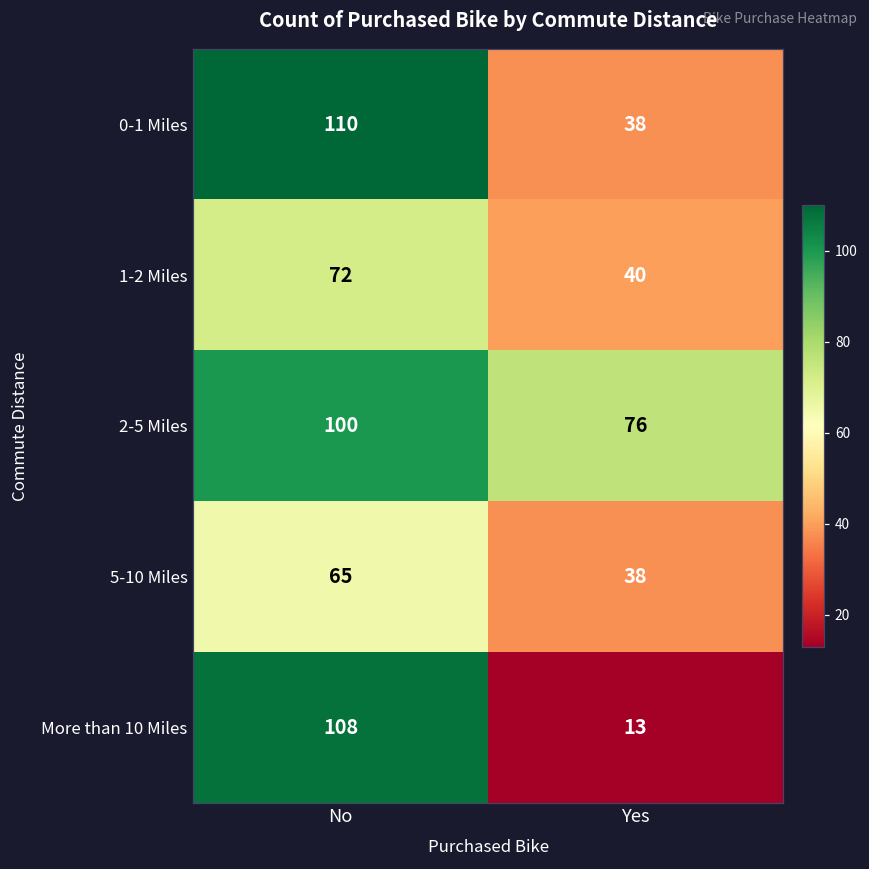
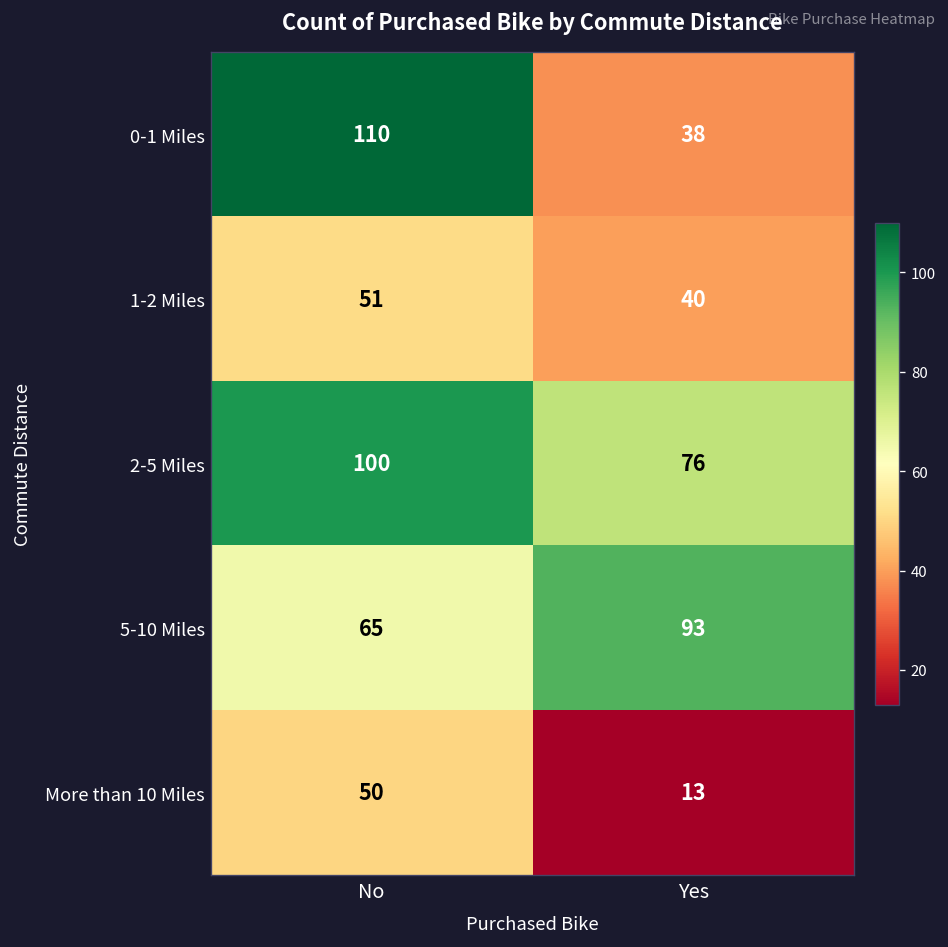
  {
    "0-1 Miles": {
      "No": 110,
      "Yes": 38
    },
    "1-2 Miles": {
-     "No": 72,
+     "No": 51,
      "Yes": 40
    },
    "2-5 Miles": {
      "No": 100,
      "Yes": 76
    },
    "5-10 Miles": {
      "No": 65,
-     "Yes": 38
+     "Yes": 93
    },
    "More than 10 Miles": {
-     "No": 108,
+     "No": 50,
      "Yes": 13
    }
  }
